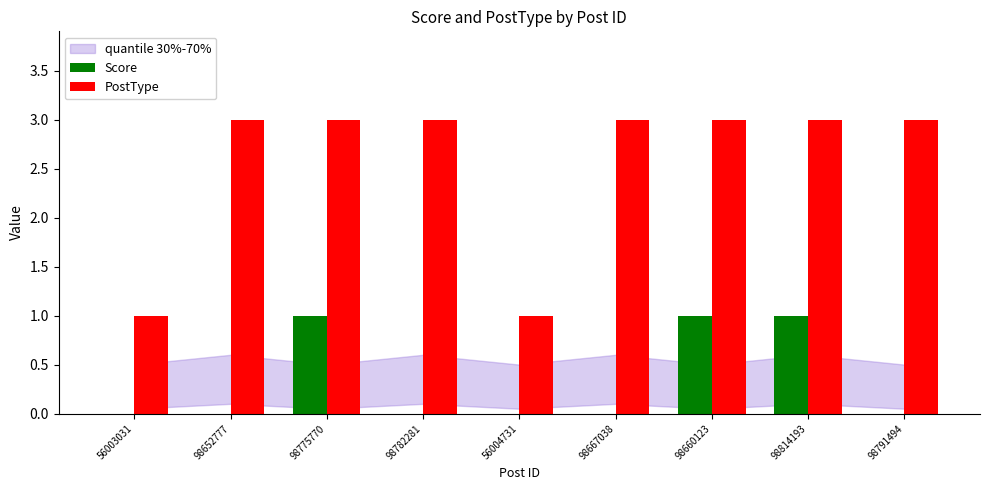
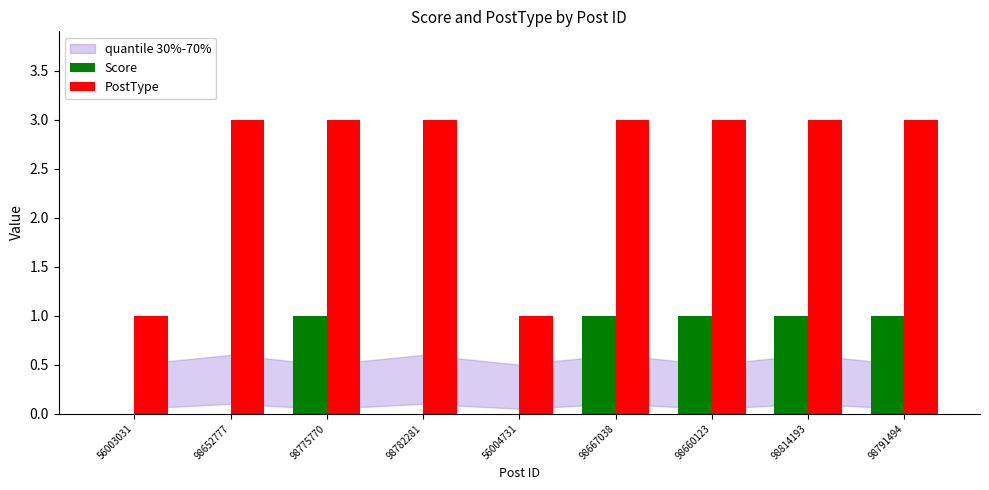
  {
    "Score": {
      "56003031": 0,
      "98652777": 0,
      "98775770": 1,
      "98782281": 0,
      "56004731": 0,
-     "98667038": 0,
+     "98667038": 1,
      "98660123": 1,
      "98814193": 1,
-     "98791494": 0
+     "98791494": 1
    },
    "PostType": {
      "56003031": 1,
      "98652777": 3,
      "98775770": 3,
      "98782281": 3,
      "56004731": 1,
      "98667038": 3,
      "98660123": 3,
      "98814193": 3,
      "98791494": 3
    }
  }
